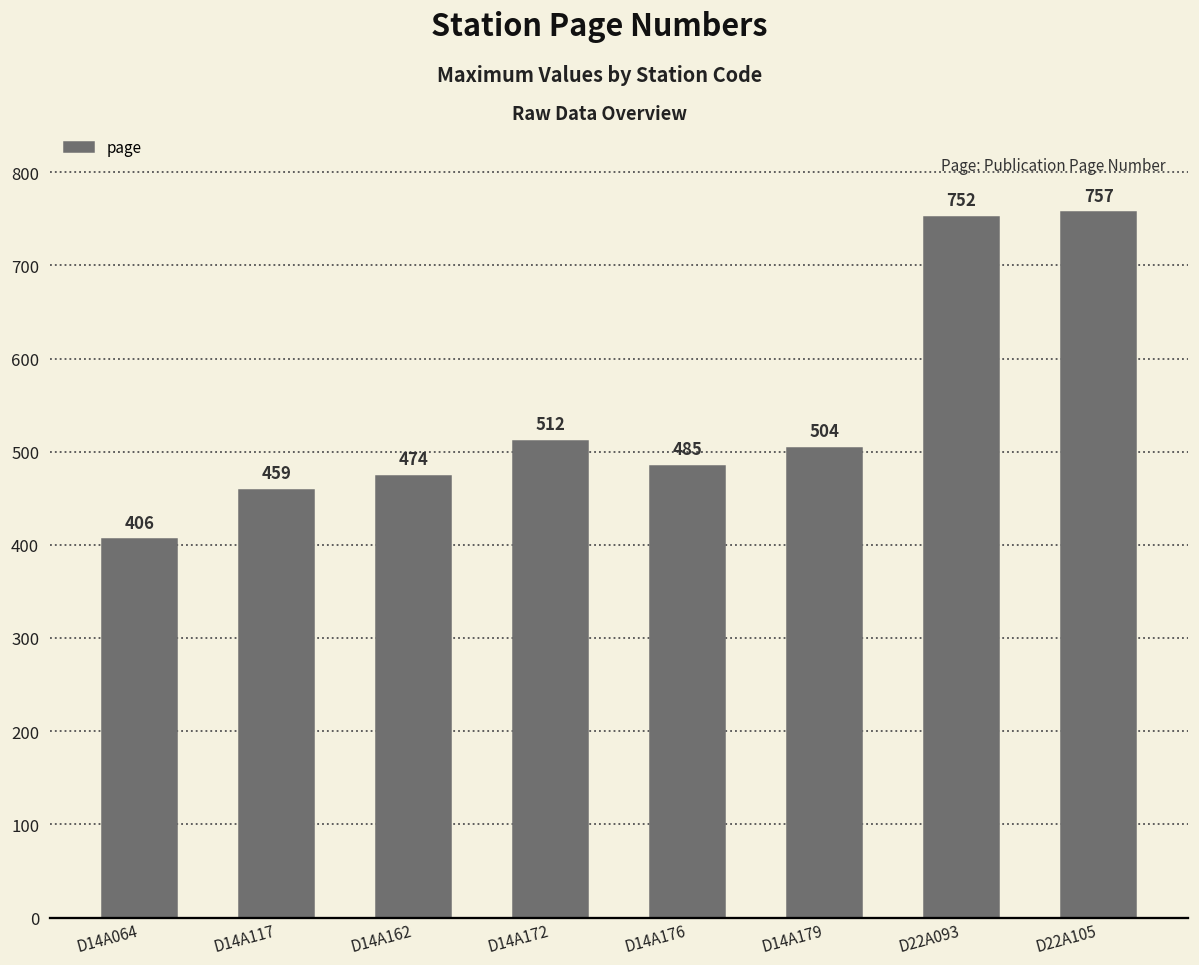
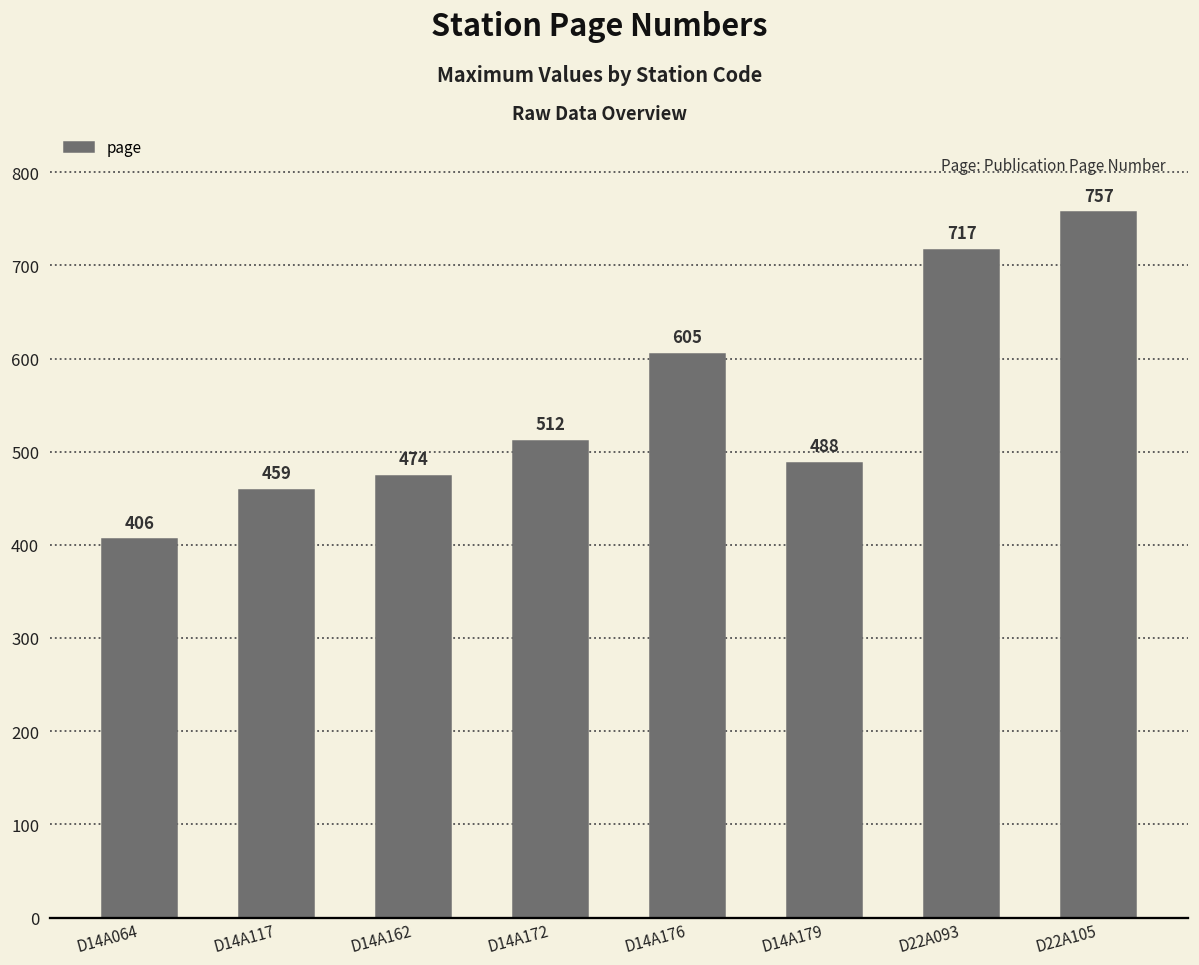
  {
    "D14A064": 406,
    "D14A117": 459,
    "D14A162": 474,
    "D14A172": 512,
-   "D14A176": 485,
-   "D14A179": 504,
-   "D22A093": 752,
+   "D14A176": 605,
+   "D14A179": 488,
+   "D22A093": 717,
    "D22A105": 757
  }
